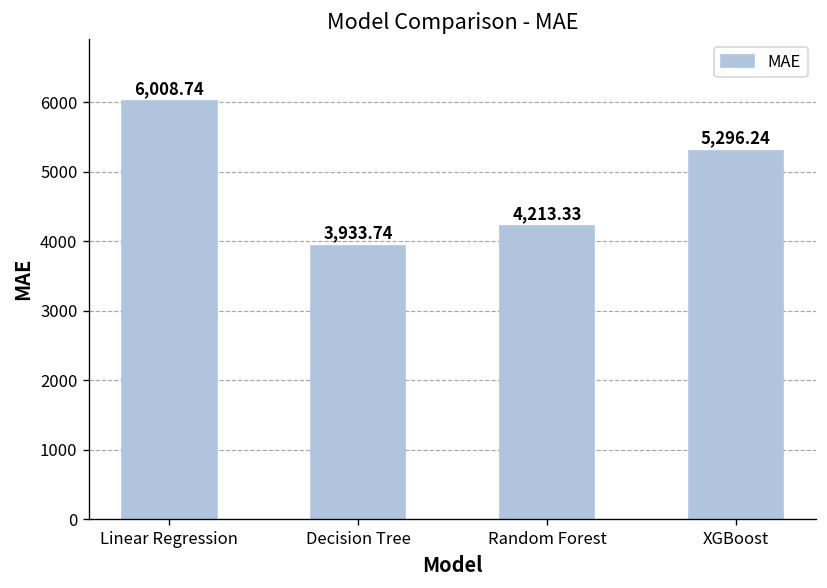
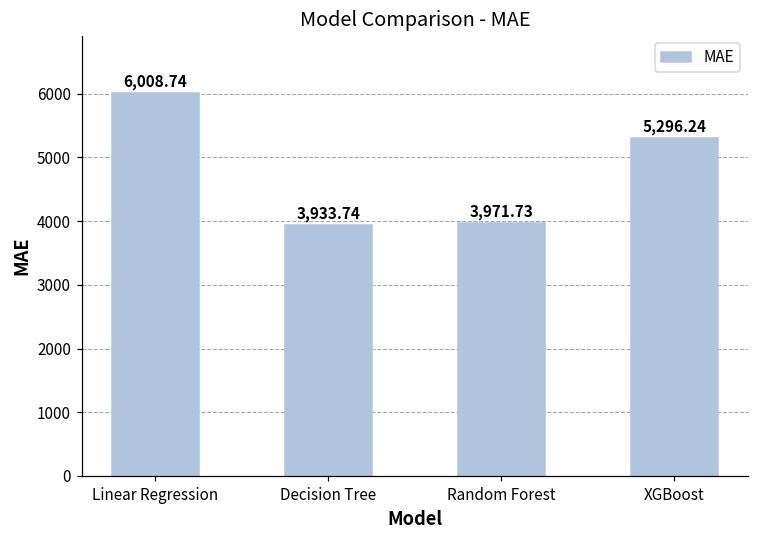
  {
    "Linear Regression": "6,008.74",
    "Decision Tree": "3,933.74",
-   "Random Forest": "4,213.33",
+   "Random Forest": "3,971.73",
    "XGBoost": "5,296.24"
  }
